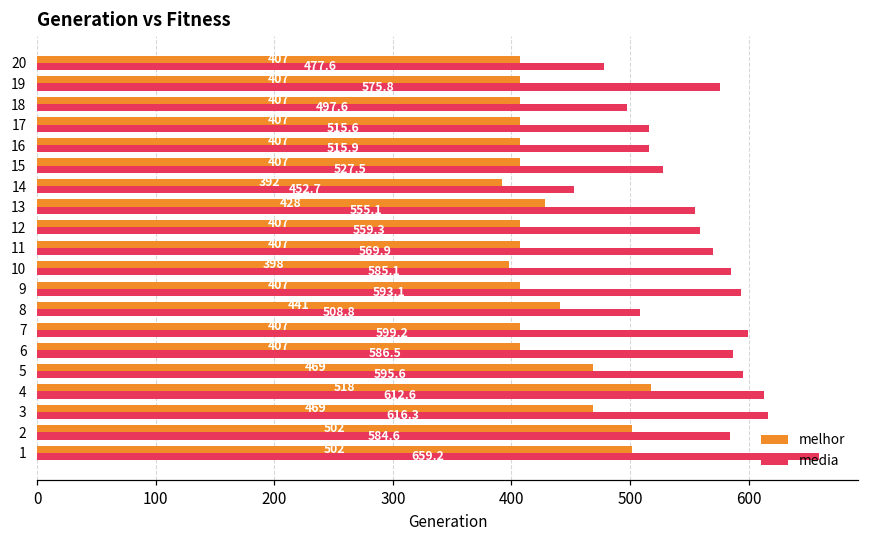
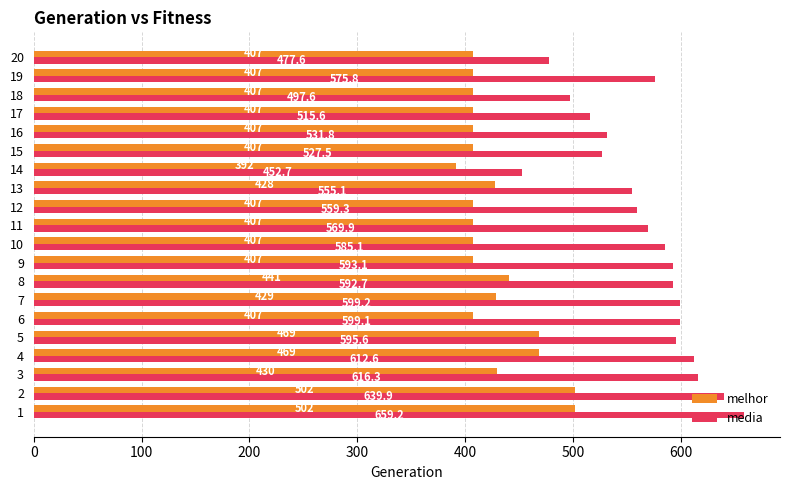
  {
    "melhor": {
      "20": 407,
      "19": 407,
      "18": 407,
      "17": 407,
      "16": 407,
      "15": 407,
      "14": 392,
      "13": 428,
      "12": 407,
      "11": 407,
-     "10": 398,
+     "10": 407,
      "9": 407,
      "8": 441,
-     "7": 407,
+     "7": 429,
      "6": 407,
      "5": 469,
-     "4": 518,
-     "3": 469,
+     "4": 469,
+     "3": 430,
      "2": 502,
      "1": 502
    },
    "media": {
      "20": 477.6,
      "19": 575.8,
      "18": 497.6,
      "17": 515.6,
-     "16": 515.9,
+     "16": 531.8,
      "15": 527.5,
      "14": 452.7,
      "13": 555.1,
      "12": 559.3,
      "11": 569.9,
      "10": 585.1,
      "9": 593.1,
-     "8": 508.8,
+     "8": 592.7,
      "7": 599.2,
-     "6": 586.5,
+     "6": 599.1,
      "5": 595.6,
      "4": 612.6,
      "3": 616.3,
-     "2": 584.6,
+     "2": 639.9,
      "1": 659.2
    }
  }
